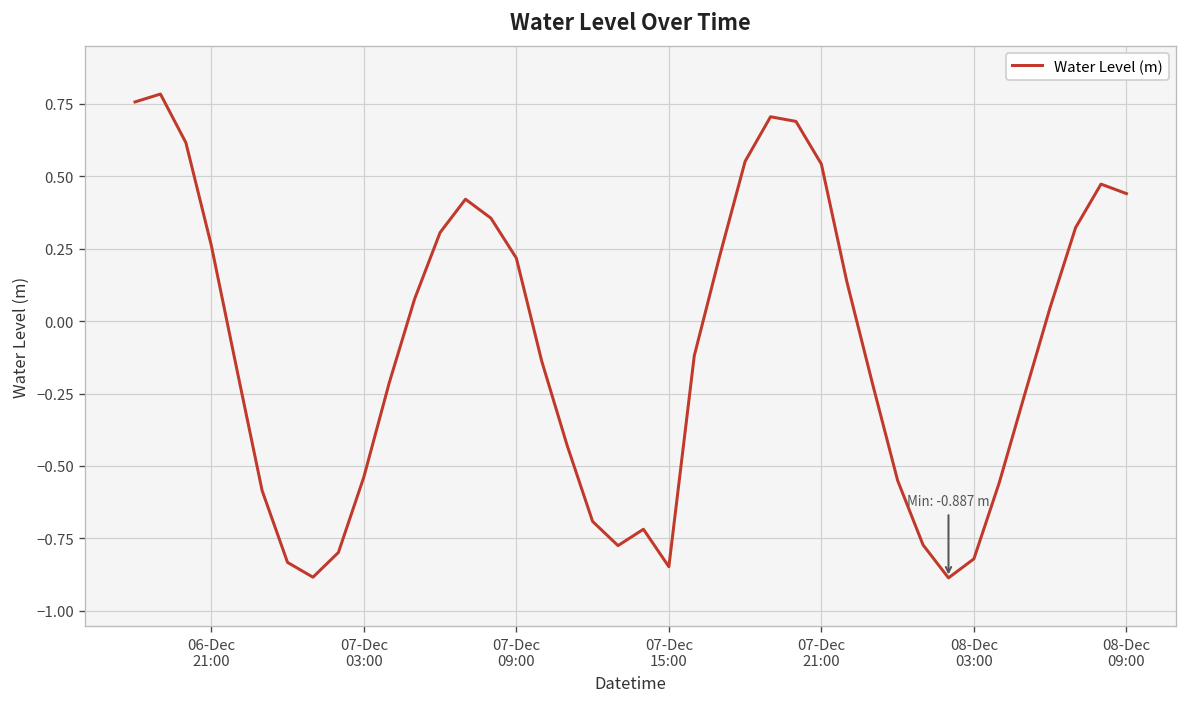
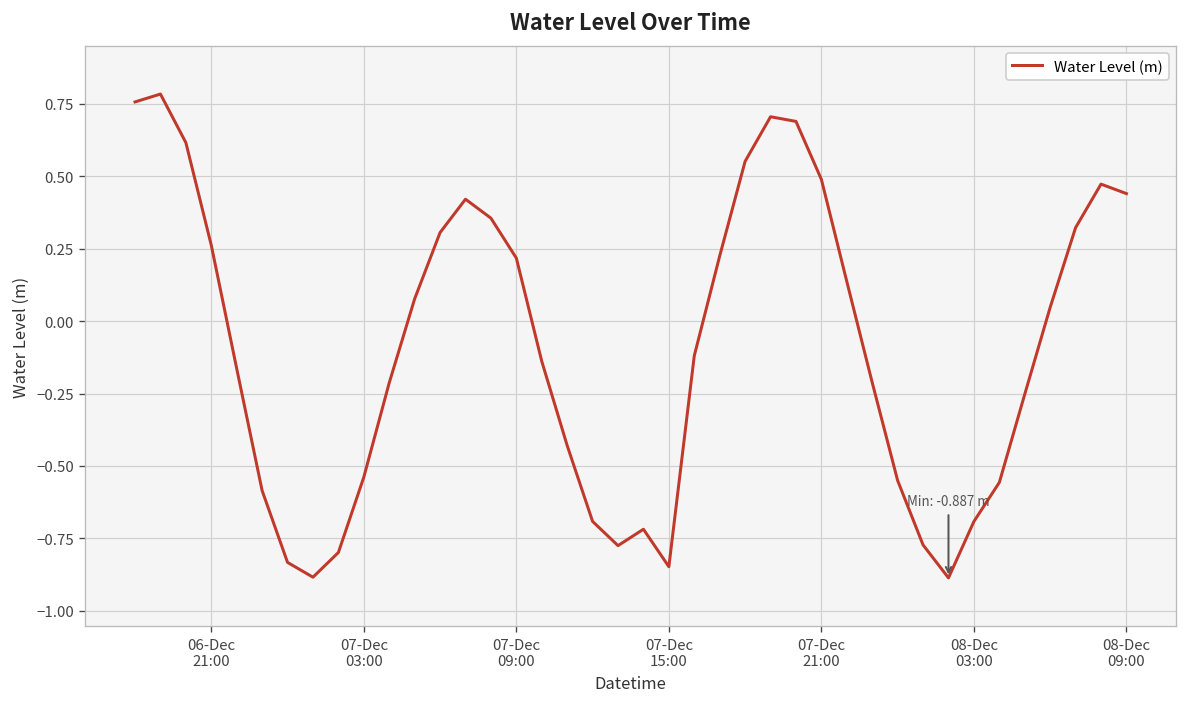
  {
    "06-Dec 21:00": 0.26,
    "07-Dec 03:00": -0.54,
    "07-Dec 09:00": 0.22,
    "07-Dec 15:00": -0.85,
-   "07-Dec 21:00": 0.54,
-   "08-Dec 03:00": -0.82,
+   "07-Dec 21:00": 0.49,
+   "08-Dec 03:00": -0.69,
    "08-Dec 09:00": 0.44
  }
